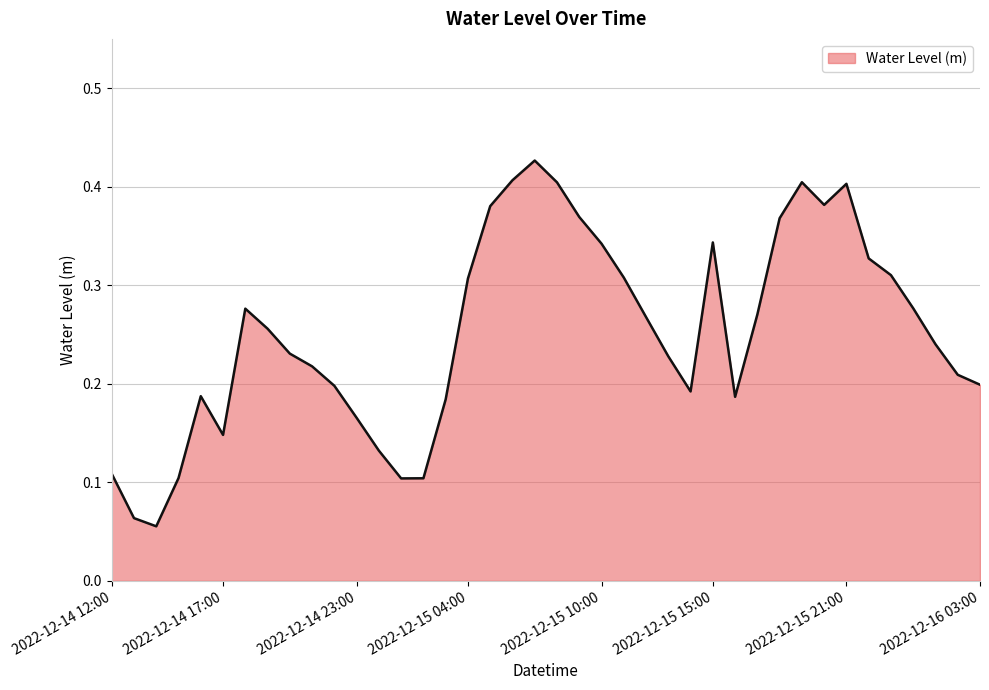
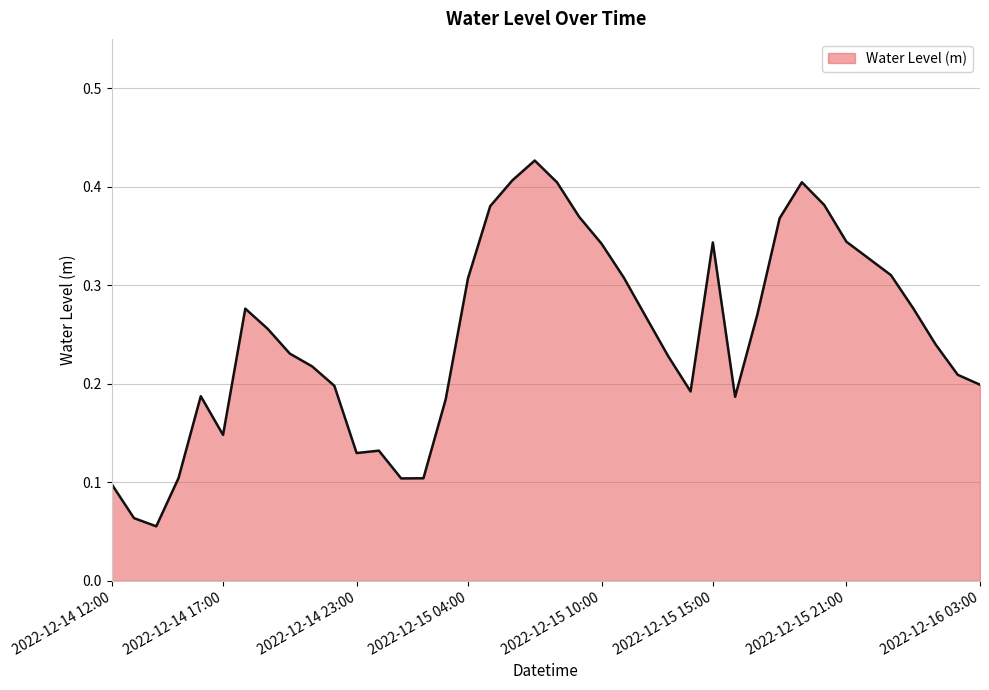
  {
-   "2022-12-14 12:00": 0.11,
+   "2022-12-14 12:00": 0.10,
    "2022-12-14 17:00": 0.15,
-   "2022-12-14 23:00": 0.17,
+   "2022-12-14 23:00": 0.13,
    "2022-12-15 04:00": 0.31,
    "2022-12-15 10:00": 0.34,
    "2022-12-15 15:00": 0.34,
-   "2022-12-15 21:00": 0.40,
+   "2022-12-15 21:00": 0.34,
    "2022-12-16 03:00": 0.20
  }
